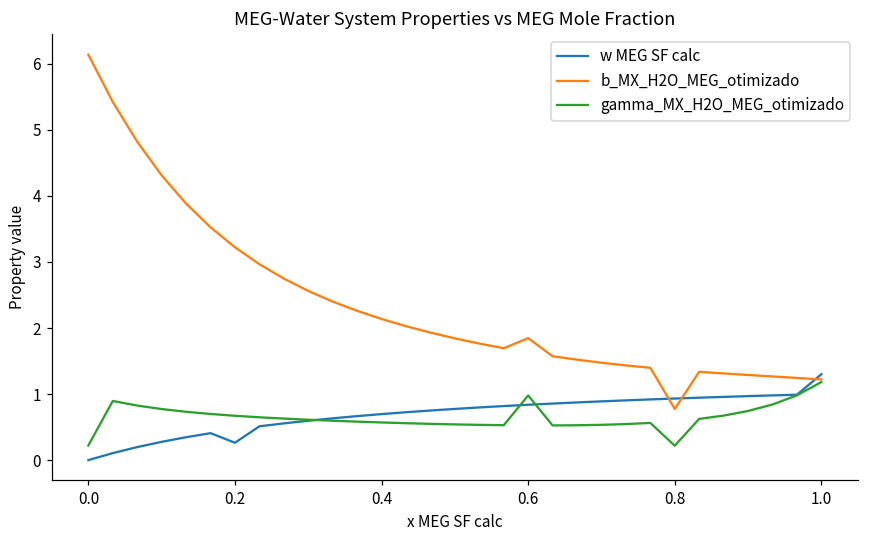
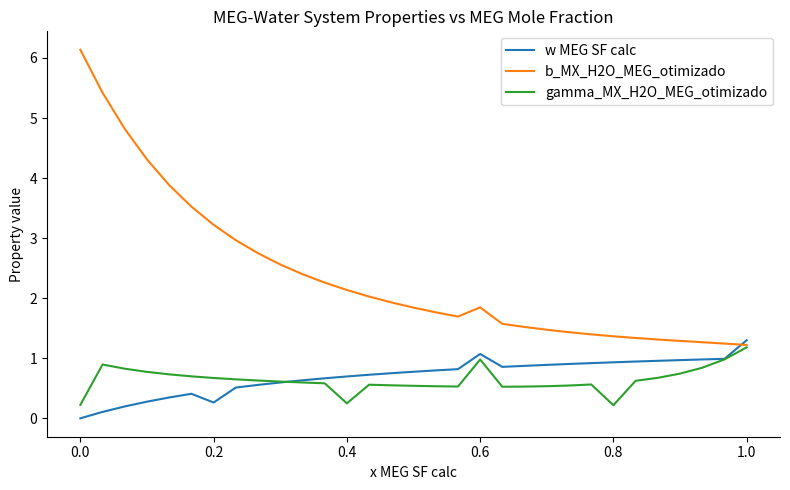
  {
    "w MEG SF calc": {
      "0.0": 0.0,
      "0.2": 0.3,
      "0.4": 0.7,
-     "0.6": 0.8,
+     "0.6": 1.1,
      "0.8": 0.9,
      "1.0": 1.3
    },
    "b_MX_H2O_MEG_otimizado": {
      "0.0": 6.1,
      "0.2": 3.2,
      "0.4": 2.1,
      "0.6": 1.8,
-     "0.8": 0.8
+     "0.8": 1.4
    },
    "gamma_MX_H2O_MEG_otimizado": {
      "0.0": 0.2,
      "0.2": 0.7,
-     "0.4": 0.6,
+     "0.4": 0.2,
      "0.6": 1.0,
      "0.8": 0.2
    }
  }
